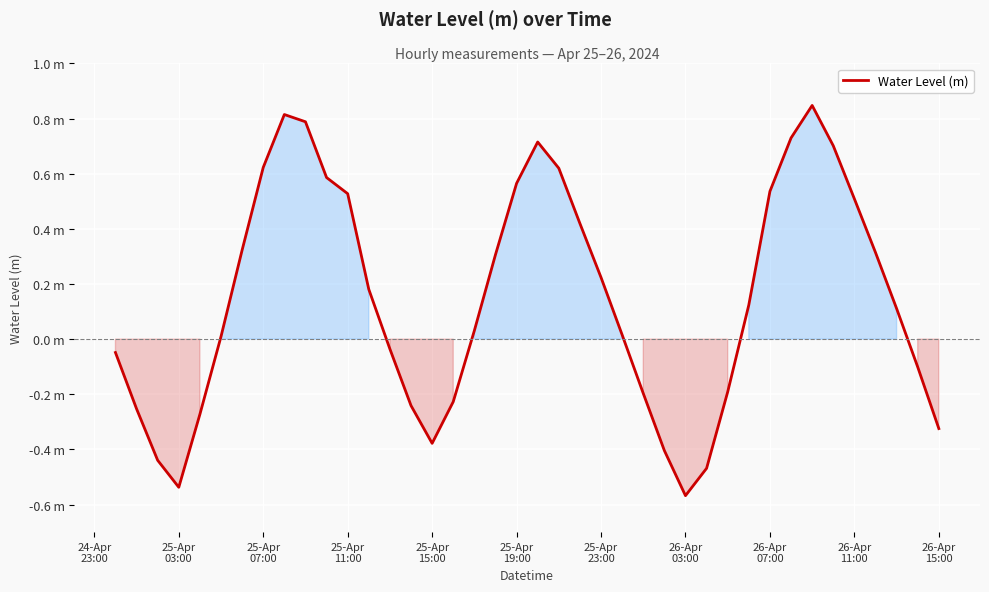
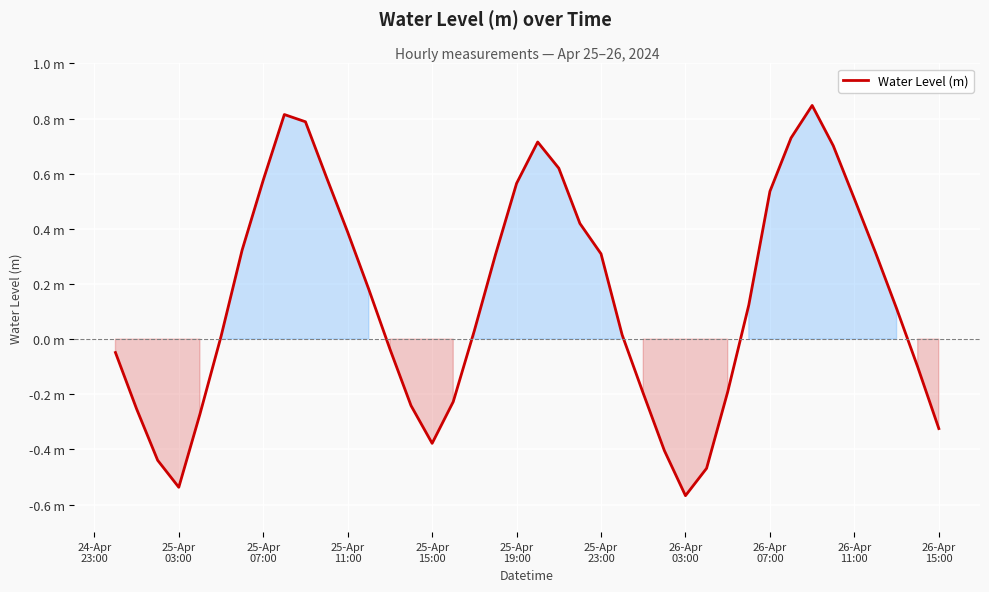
  {
    "25-Apr 03:00": "-0.54 m",
-   "25-Apr 07:00": "0.62 m",
-   "25-Apr 11:00": "0.53 m",
+   "25-Apr 07:00": "0.58 m",
+   "25-Apr 11:00": "0.39 m",
    "25-Apr 15:00": "-0.38 m",
    "25-Apr 19:00": "0.56 m",
-   "25-Apr 23:00": "0.22 m",
+   "25-Apr 23:00": "0.31 m",
    "26-Apr 03:00": "-0.57 m",
    "26-Apr 07:00": "0.54 m",
    "26-Apr 11:00": "0.51 m",
    "26-Apr 15:00": "-0.32 m"
  }
